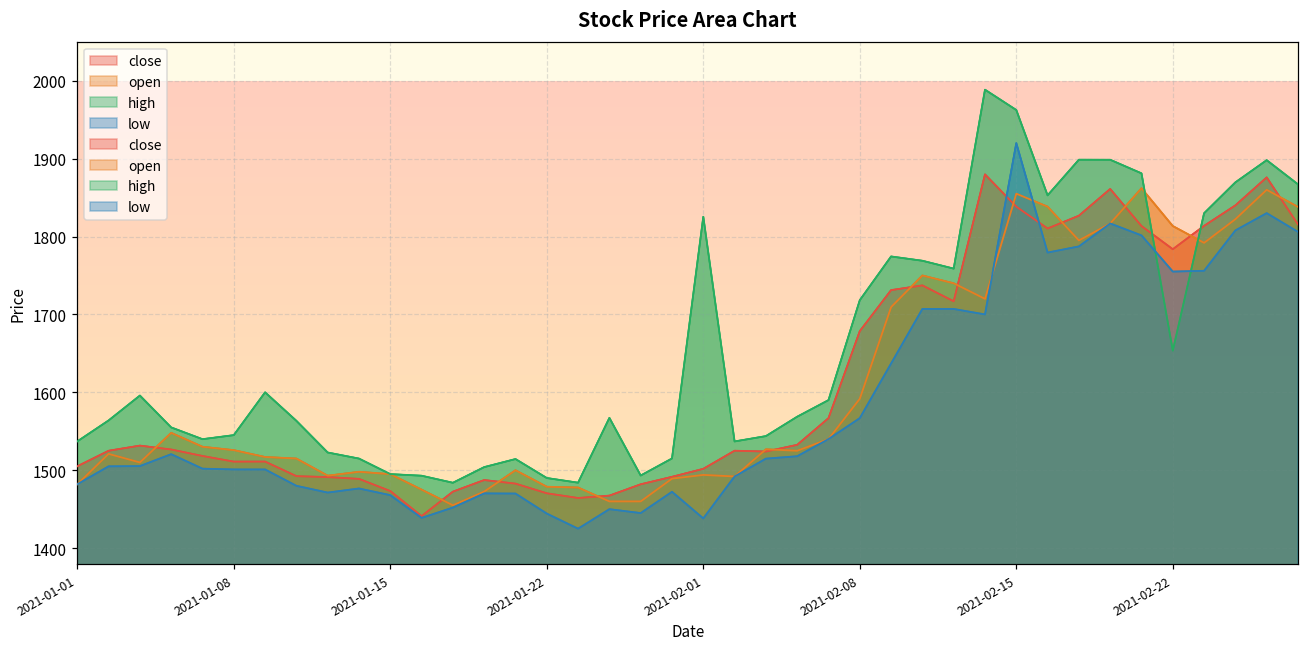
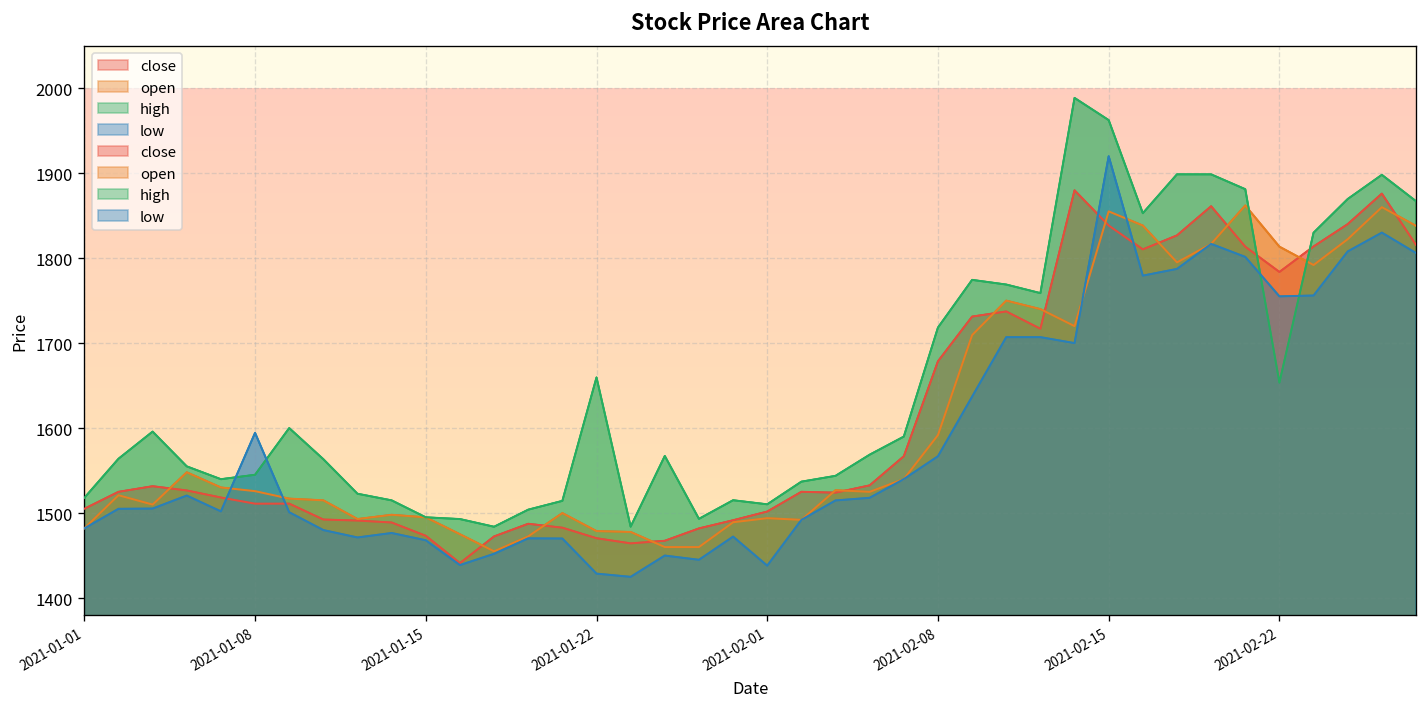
  {
    "high": {
-     "2021-01-01": 1540,
+     "2021-01-01": 1520,
      "2021-01-08": 1550,
-     "2021-01-22": 1490,
-     "2021-02-01": 1830,
+     "2021-01-22": 1660,
+     "2021-02-01": 1510,
      "2021-02-08": 1720,
      "2021-02-15": 1960,
      "2021-02-22": 1650
    },
    "low": {
-     "2021-01-08": 1500,
+     "2021-01-08": 1590,
      "2021-01-15": 1470,
-     "2021-01-22": 1440,
+     "2021-01-22": 1430,
      "2021-02-01": 1440,
      "2021-02-08": 1570,
      "2021-02-15": 1920,
      "2021-02-22": 1760
    }
  }
